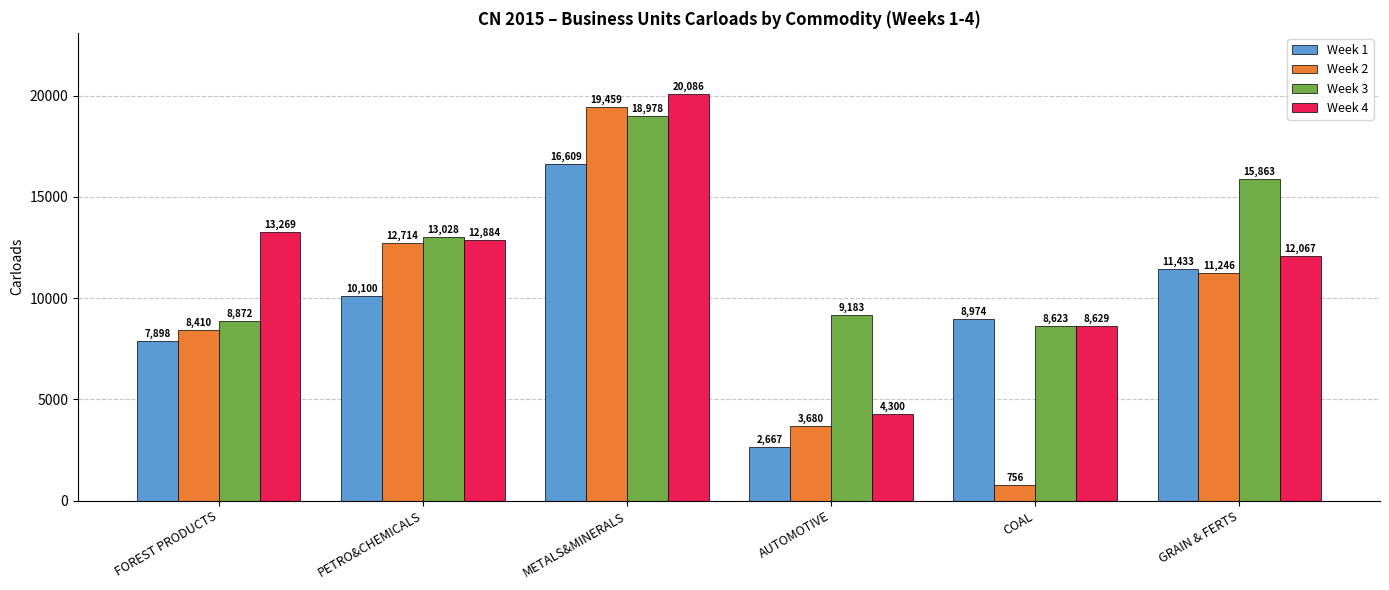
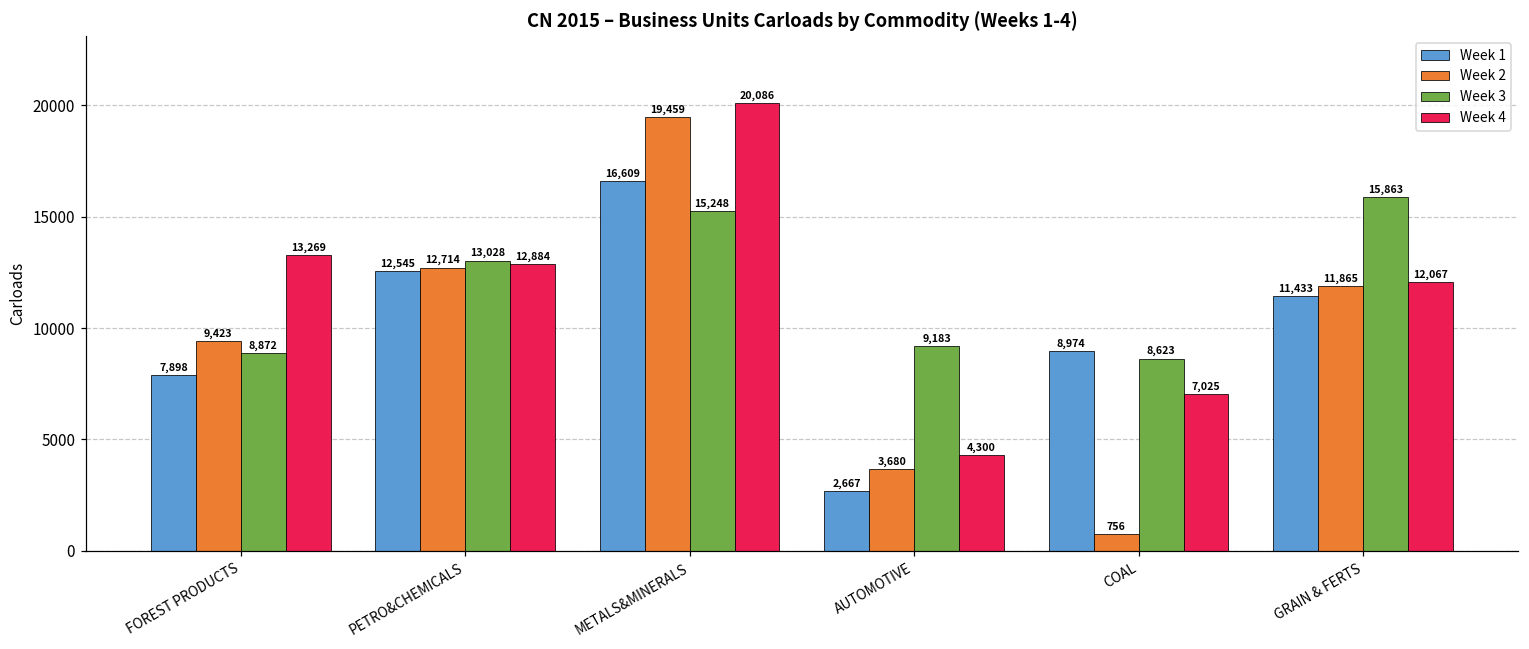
  {
    "Week 1": {
      "FOREST PRODUCTS": "7,898",
-     "PETRO&CHEMICALS": "10,100",
+     "PETRO&CHEMICALS": "12,545",
      "METALS&MINERALS": "16,609",
      "AUTOMOTIVE": "2,667",
      "COAL": "8,974",
      "GRAIN & FERTS": "11,433"
    },
    "Week 2": {
-     "FOREST PRODUCTS": "8,410",
+     "FOREST PRODUCTS": "9,423",
      "PETRO&CHEMICALS": "12,714",
      "METALS&MINERALS": "19,459",
      "AUTOMOTIVE": "3,680",
      "COAL": "756",
-     "GRAIN & FERTS": "11,246"
+     "GRAIN & FERTS": "11,865"
    },
    "Week 3": {
      "FOREST PRODUCTS": "8,872",
      "PETRO&CHEMICALS": "13,028",
-     "METALS&MINERALS": "18,978",
+     "METALS&MINERALS": "15,248",
      "AUTOMOTIVE": "9,183",
      "COAL": "8,623",
      "GRAIN & FERTS": "15,863"
    },
    "Week 4": {
      "FOREST PRODUCTS": "13,269",
      "PETRO&CHEMICALS": "12,884",
      "METALS&MINERALS": "20,086",
      "AUTOMOTIVE": "4,300",
-     "COAL": "8,629",
+     "COAL": "7,025",
      "GRAIN & FERTS": "12,067"
    }
  }
